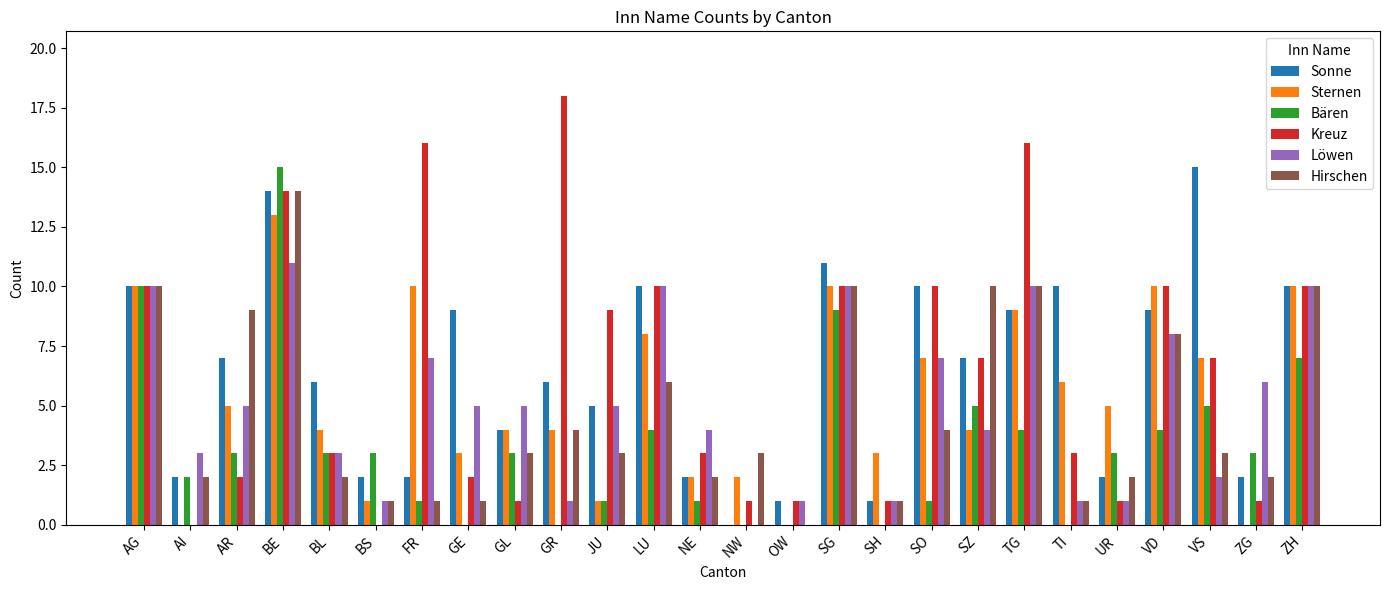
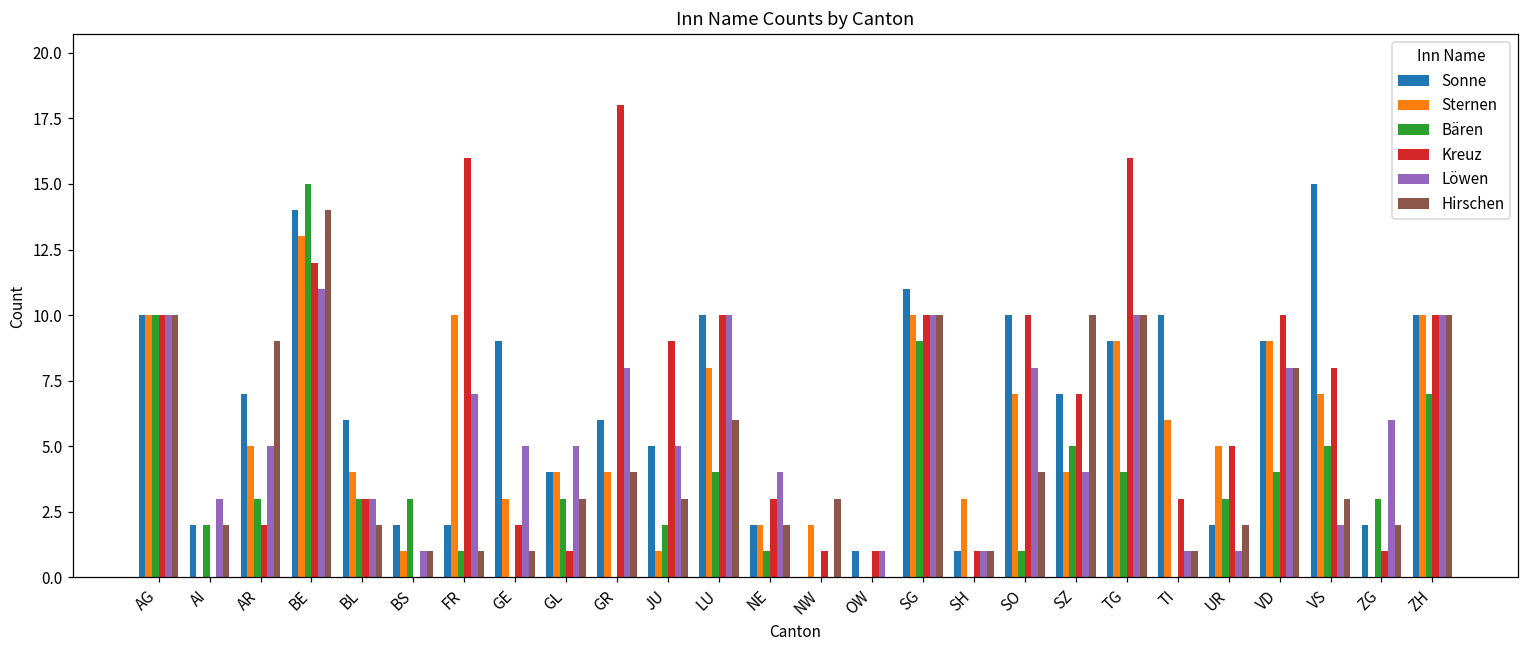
  {
    "Sonne": {
      "AG": 10,
      "AI": 2,
      "AR": 7,
      "BE": 14,
      "BL": 6,
      "BS": 2,
      "FR": 2,
      "GE": 9,
      "GL": 4,
      "GR": 6,
      "JU": 5,
      "LU": 10,
      "NE": 2,
      "NW": 0,
      "OW": 1,
      "SG": 11,
      "SH": 1,
      "SO": 10,
      "SZ": 7,
      "TG": 9,
      "TI": 10,
      "UR": 2,
      "VD": 9,
      "VS": 15,
      "ZG": 2,
      "ZH": 10
    },
    "Sternen": {
      "AG": 10,
      "AI": 0,
      "AR": 5,
      "BE": 13,
      "BL": 4,
      "BS": 1,
      "FR": 10,
      "GE": 3,
      "GL": 4,
      "GR": 4,
      "JU": 1,
      "LU": 8,
      "NE": 2,
      "NW": 2,
      "OW": 0,
      "SG": 10,
      "SH": 3,
      "SO": 7,
      "SZ": 4,
      "TG": 9,
      "TI": 6,
      "UR": 5,
-     "VD": 10,
+     "VD": 9,
      "VS": 7,
      "ZG": 0,
      "ZH": 10
    },
    "Bären": {
      "AG": 10,
      "AI": 2,
      "AR": 3,
      "BE": 15,
      "BL": 3,
      "BS": 3,
      "FR": 1,
      "GE": 0,
      "GL": 3,
      "GR": 0,
-     "JU": 1,
+     "JU": 2,
      "LU": 4,
      "NE": 1,
      "NW": 0,
      "OW": 0,
      "SG": 9,
      "SH": 0,
      "SO": 1,
      "SZ": 5,
      "TG": 4,
      "TI": 0,
      "UR": 3,
      "VD": 4,
      "VS": 5,
      "ZG": 3,
      "ZH": 7
    },
    "Kreuz": {
      "AG": 10,
      "AI": 0,
      "AR": 2,
-     "BE": 14,
+     "BE": 12,
      "BL": 3,
      "BS": 0,
      "FR": 16,
      "GE": 2,
      "GL": 1,
      "GR": 18,
      "JU": 9,
      "LU": 10,
      "NE": 3,
      "NW": 1,
      "OW": 1,
      "SG": 10,
      "SH": 1,
      "SO": 10,
      "SZ": 7,
      "TG": 16,
      "TI": 3,
-     "UR": 1,
+     "UR": 5,
      "VD": 10,
-     "VS": 7,
+     "VS": 8,
      "ZG": 1,
      "ZH": 10
    },
    "Löwen": {
      "AG": 10,
      "AI": 3,
      "AR": 5,
      "BE": 11,
      "BL": 3,
      "BS": 1,
      "FR": 7,
      "GE": 5,
      "GL": 5,
-     "GR": 1,
+     "GR": 8,
      "JU": 5,
      "LU": 10,
      "NE": 4,
      "NW": 0,
      "OW": 1,
      "SG": 10,
      "SH": 1,
-     "SO": 7,
+     "SO": 8,
      "SZ": 4,
      "TG": 10,
      "TI": 1,
      "UR": 1,
      "VD": 8,
      "VS": 2,
      "ZG": 6,
      "ZH": 10
    },
    "Hirschen": {
      "AG": 10,
      "AI": 2,
      "AR": 9,
      "BE": 14,
      "BL": 2,
      "BS": 1,
      "FR": 1,
      "GE": 1,
      "GL": 3,
      "GR": 4,
      "JU": 3,
      "LU": 6,
      "NE": 2,
      "NW": 3,
      "OW": 0,
      "SG": 10,
      "SH": 1,
      "SO": 4,
      "SZ": 10,
      "TG": 10,
      "TI": 1,
      "UR": 2,
      "VD": 8,
      "VS": 3,
      "ZG": 2,
      "ZH": 10
    }
  }
